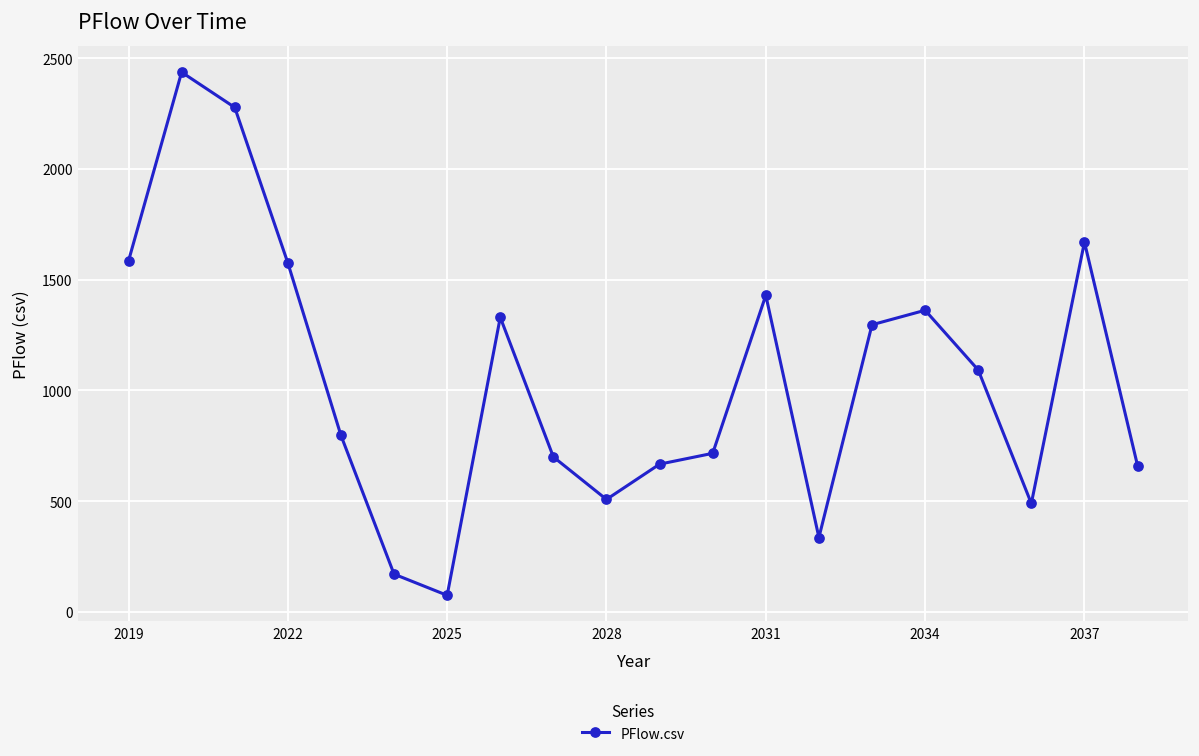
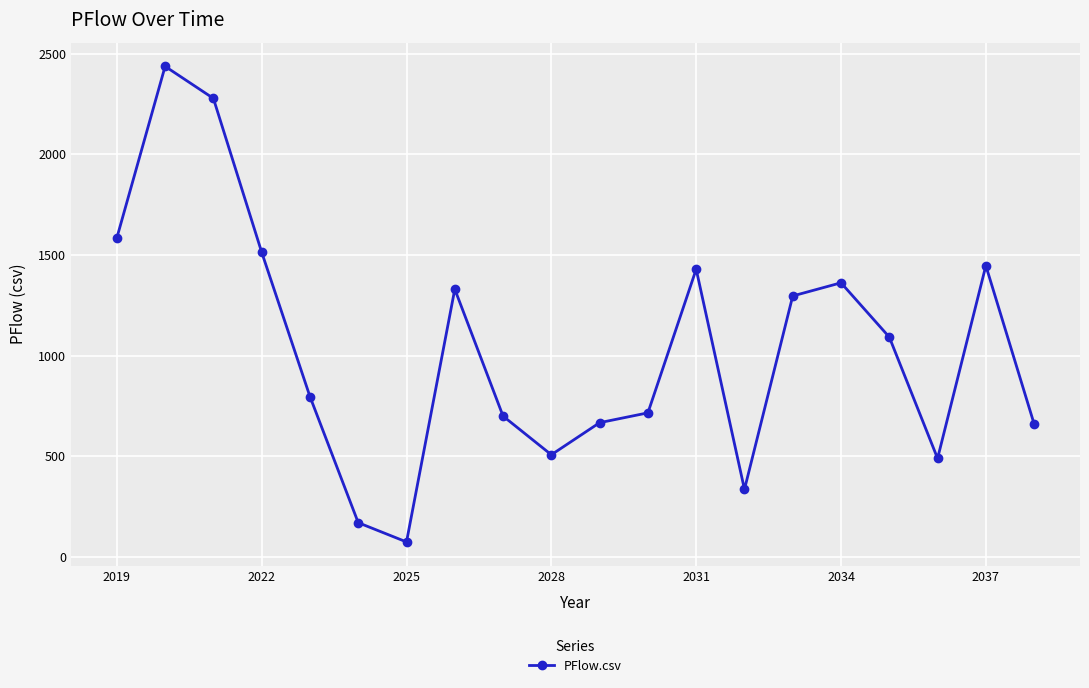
  {
    "2019": 1590,
-   "2022": 1580,
+   "2022": 1510,
    "2025": 70,
    "2028": 510,
    "2031": 1430,
    "2034": 1360,
-   "2037": 1670
+   "2037": 1450
  }
